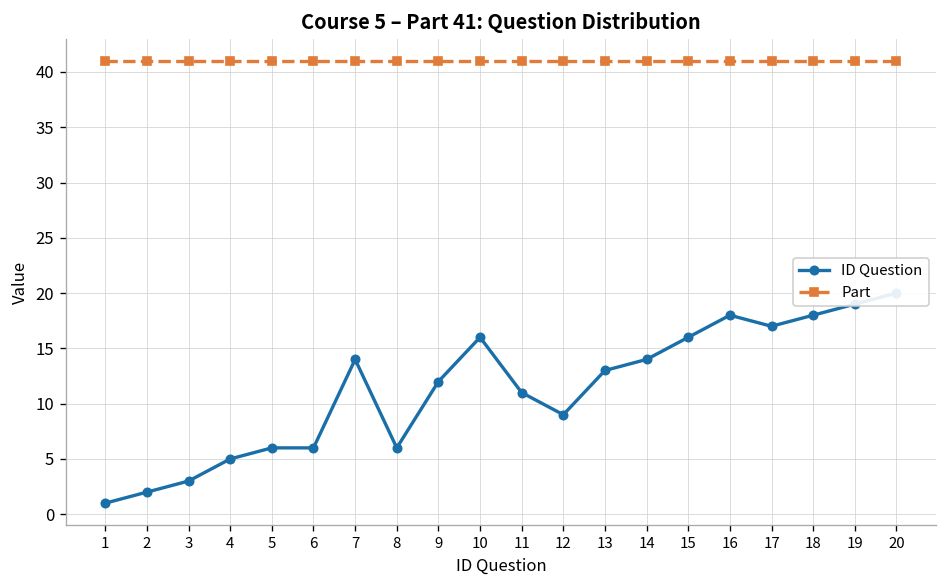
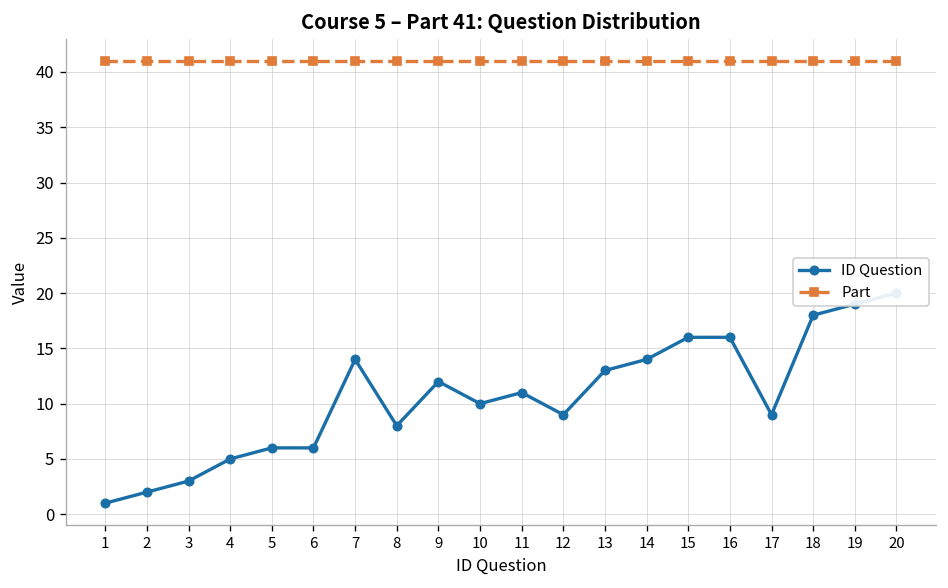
  {
    "ID Question": {
      "1": 1,
      "2": 2,
      "3": 3,
      "4": 5,
      "5": 6,
      "6": 6,
      "7": 14,
-     "8": 6,
+     "8": 8,
      "9": 12,
-     "10": 16,
+     "10": 10,
      "11": 11,
      "12": 9,
      "13": 13,
      "14": 14,
      "15": 16,
-     "16": 18,
-     "17": 17,
+     "16": 16,
+     "17": 9,
      "18": 18
    },
    "Part": {
      "1": 41,
      "2": 41,
      "3": 41,
      "4": 41,
      "5": 41,
      "6": 41,
      "7": 41,
      "8": 41,
      "9": 41,
      "10": 41,
      "11": 41,
      "12": 41,
      "13": 41,
      "14": 41,
      "15": 41,
      "16": 41,
      "17": 41,
      "18": 41,
      "19": 41,
      "20": 41
    }
  }
